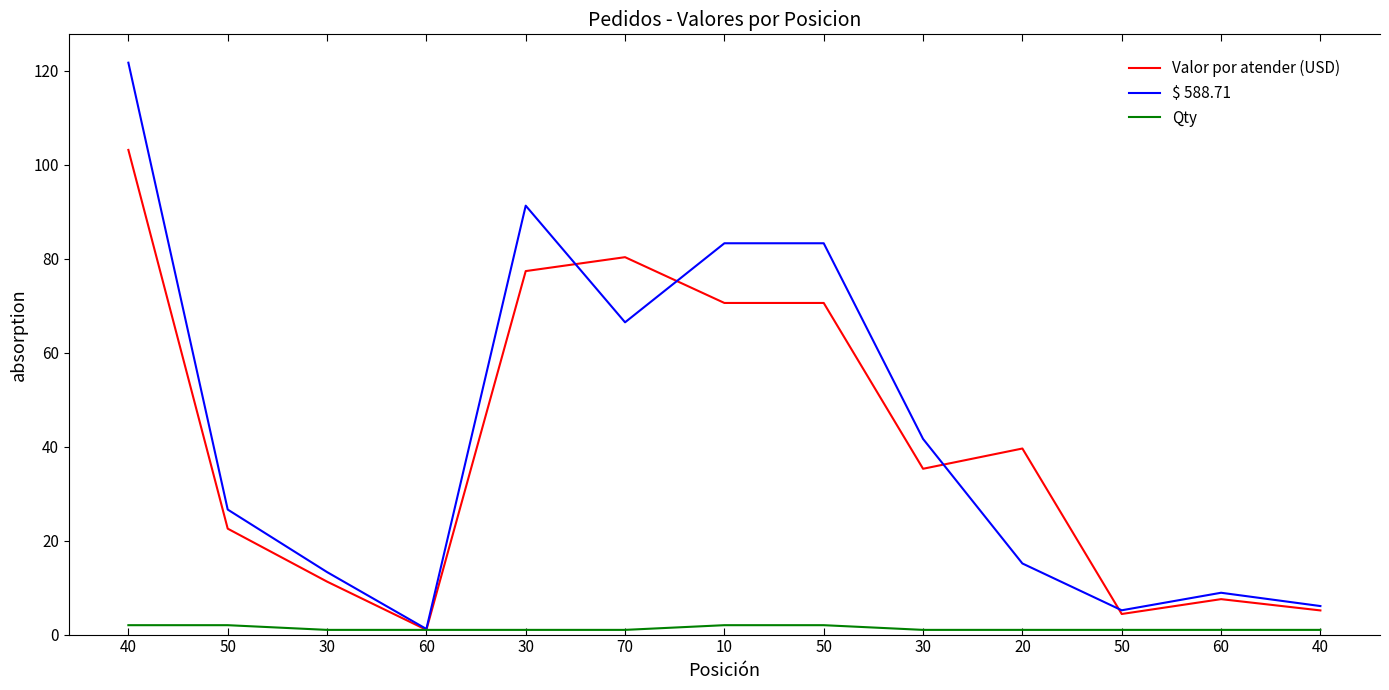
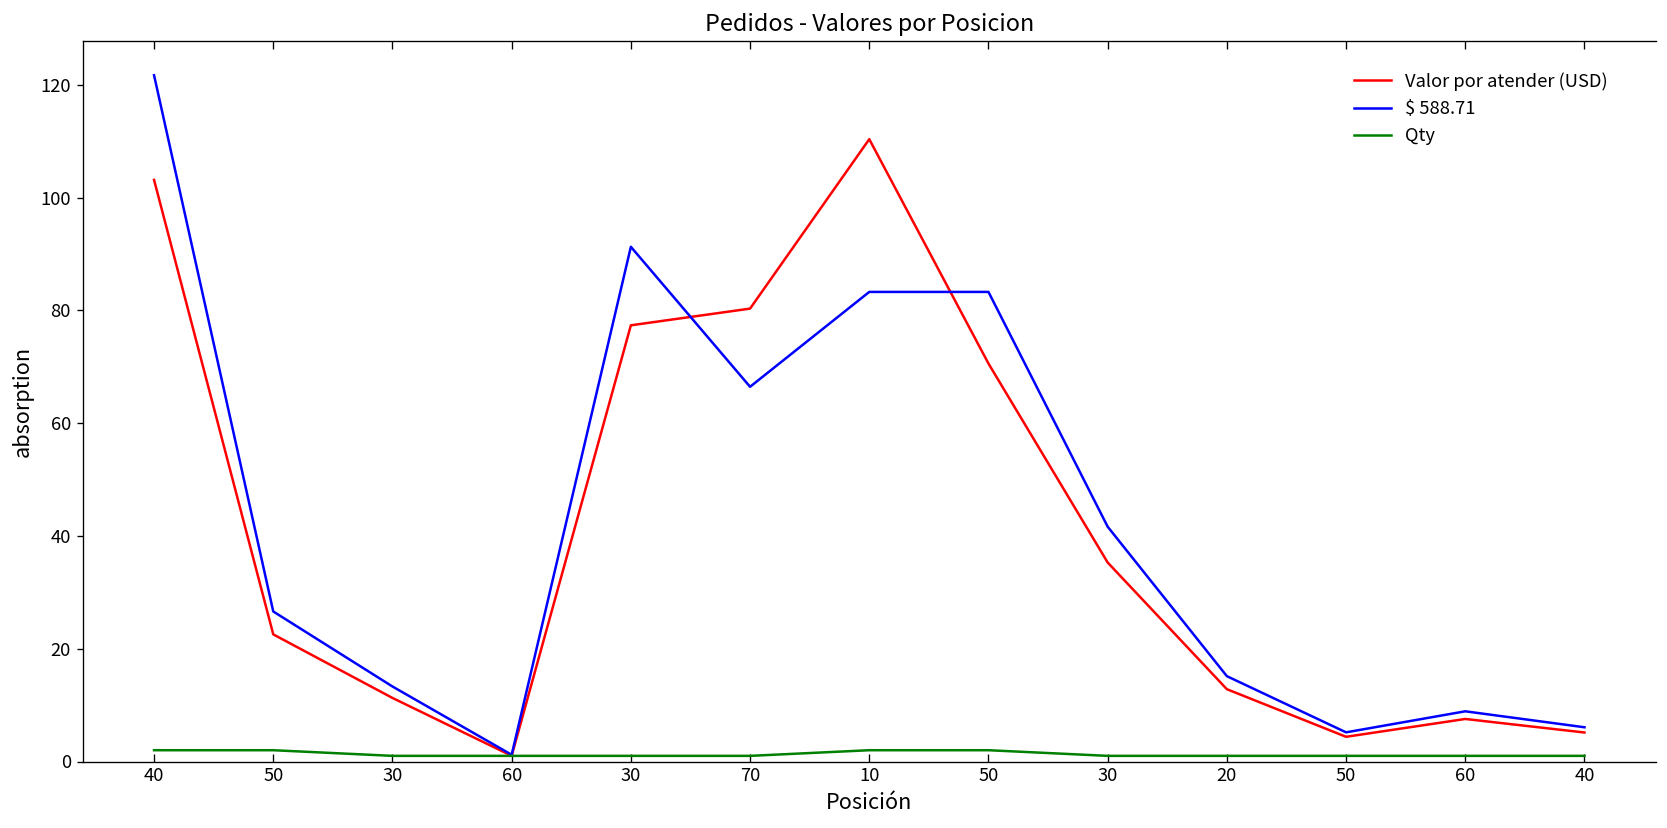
  {
    "Valor por atender (USD)": {
      "70": 80,
-     "10": 71,
-     "20": 40
+     "10": 110,
+     "20": 13
    },
    "$ 588.71": {
      "70": 66,
      "10": 83,
      "20": 15
    },
    "Qty": {
      "70": 1,
      "10": 2,
      "20": 1
    }
  }
